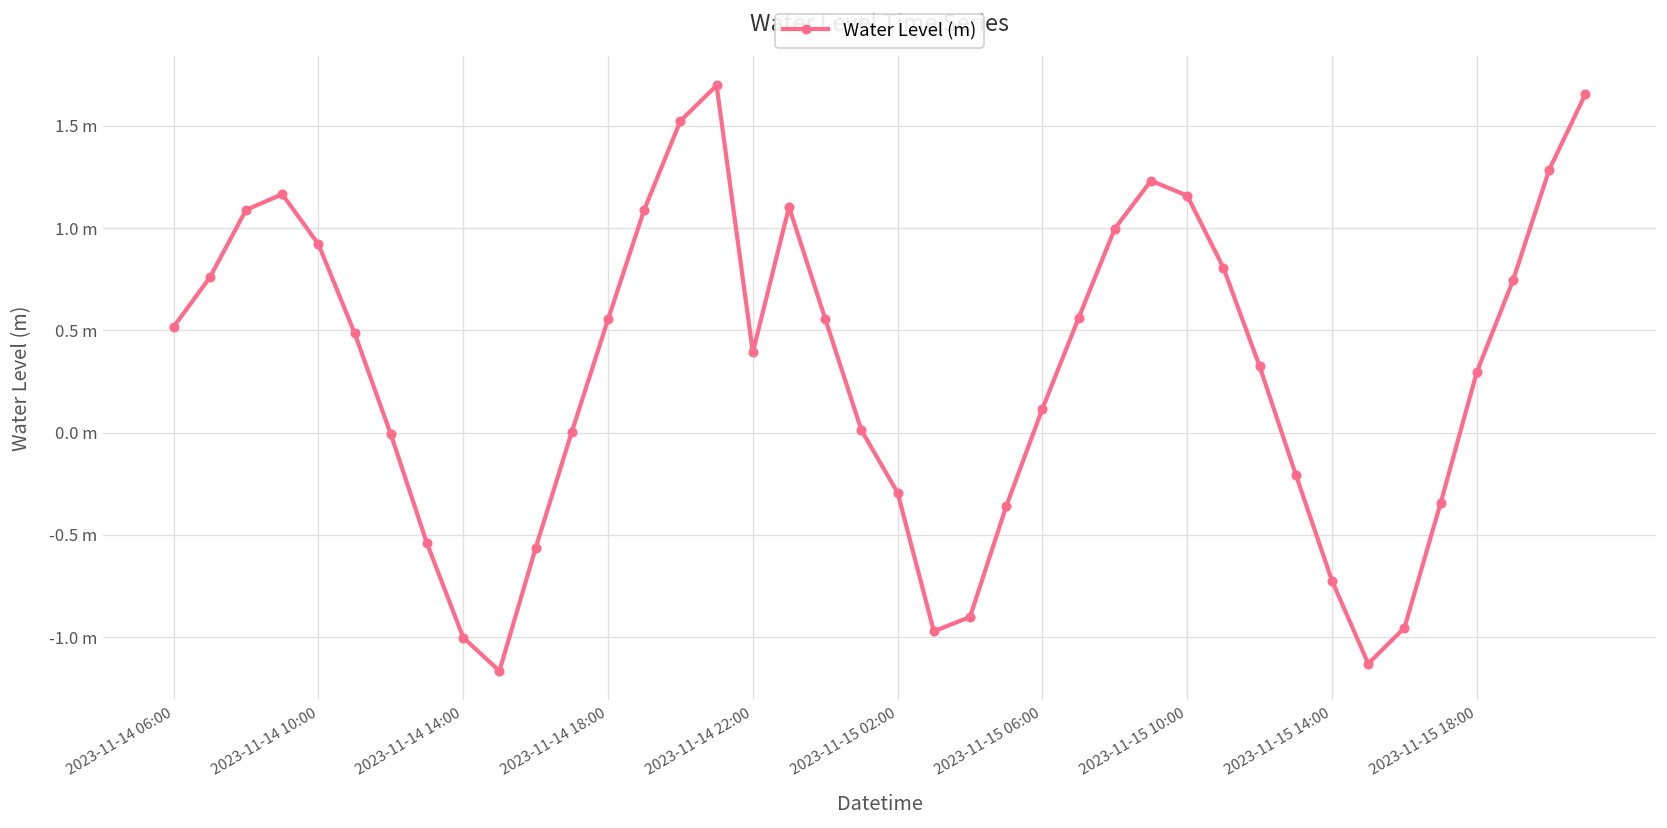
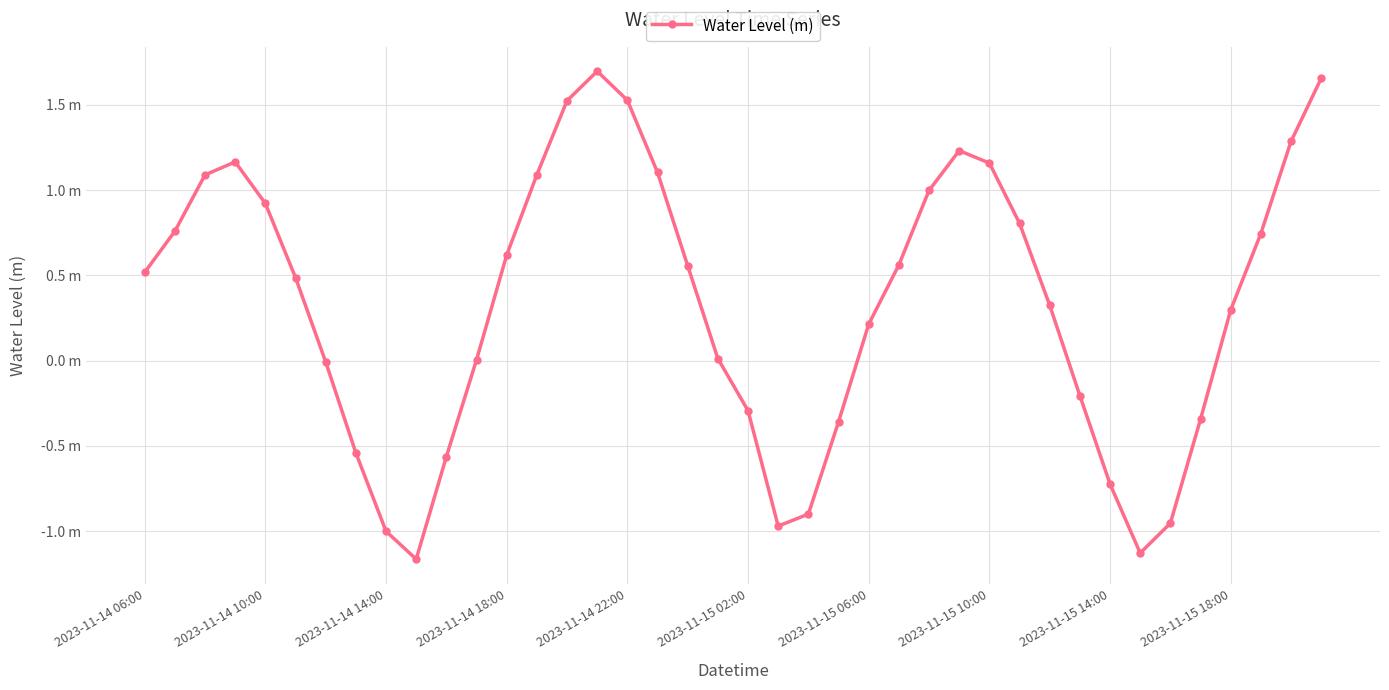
  {
    "2023-11-14 06:00": "0.52 m",
    "2023-11-14 10:00": "0.92 m",
    "2023-11-14 14:00": "-1.00 m",
-   "2023-11-14 18:00": "0.55 m",
-   "2023-11-14 22:00": "0.39 m",
+   "2023-11-14 18:00": "0.62 m",
+   "2023-11-14 22:00": "1.53 m",
    "2023-11-15 02:00": "-0.29 m",
-   "2023-11-15 06:00": "0.12 m",
+   "2023-11-15 06:00": "0.21 m",
    "2023-11-15 10:00": "1.16 m",
    "2023-11-15 14:00": "-0.72 m",
    "2023-11-15 18:00": "0.30 m"
  }
